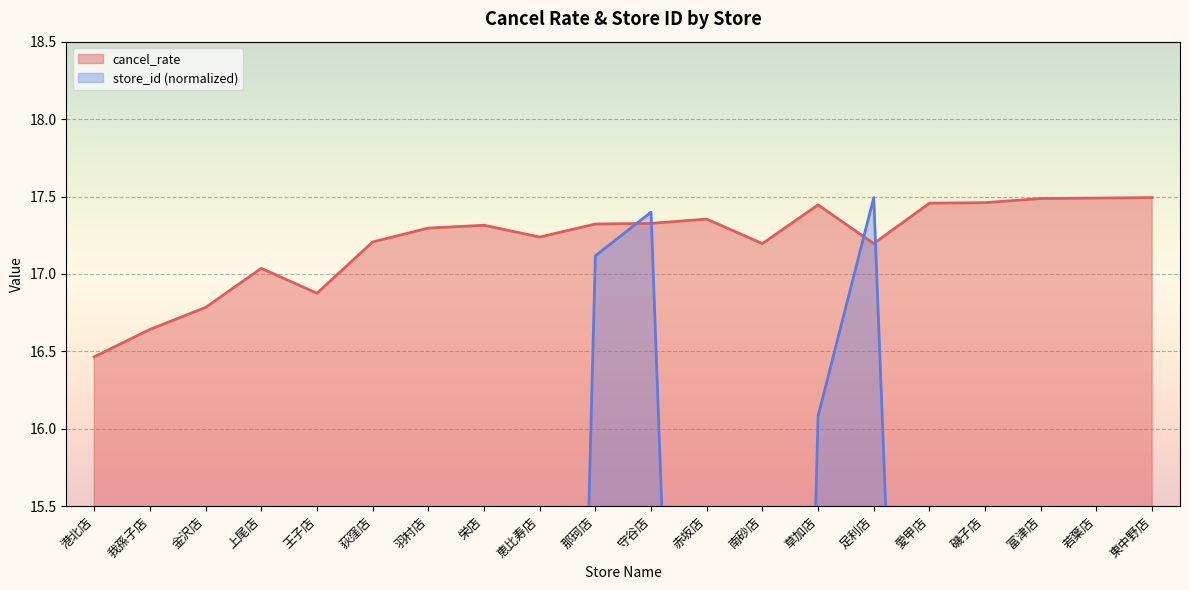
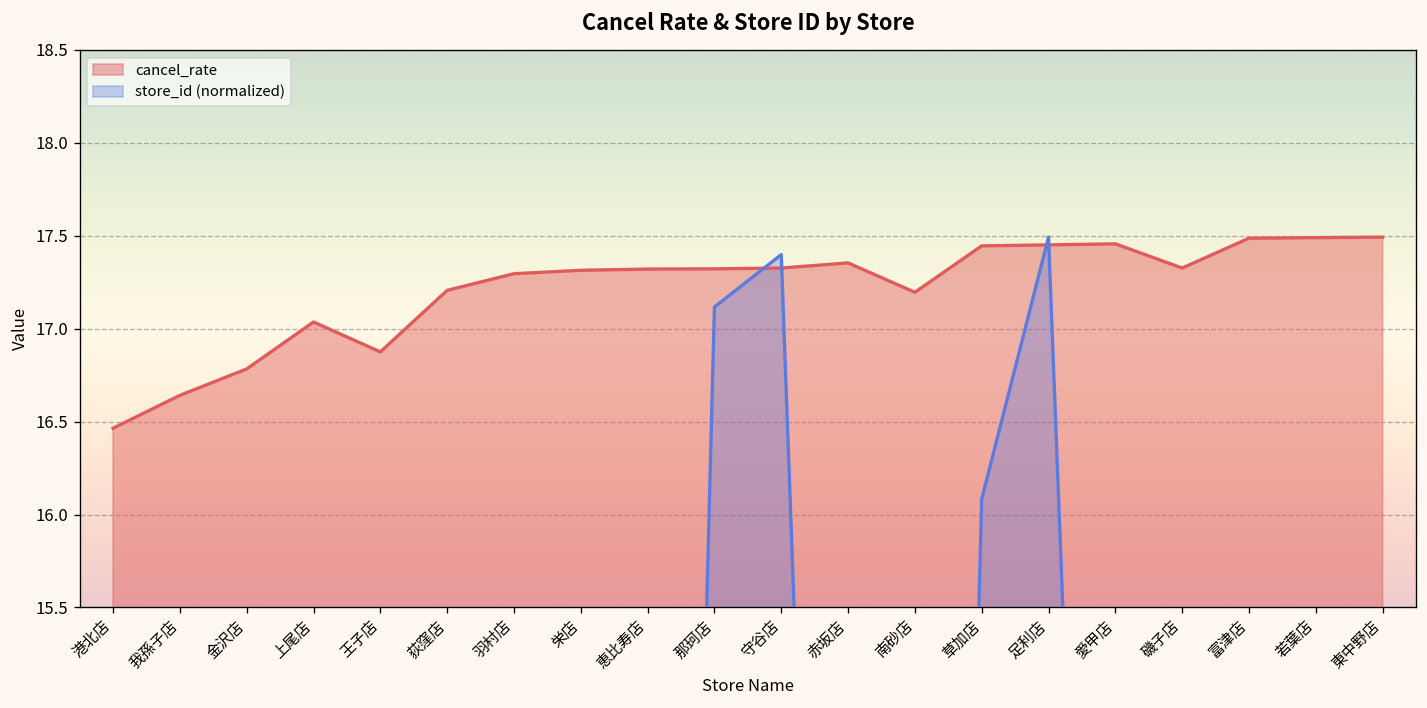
  {
    "cancel_rate": {
      "港北店": 16.46,
      "我孫子店": 16.64,
      "金沢店": 16.78,
      "上尾店": 17.04,
      "王子店": 16.88,
      "荻窪店": 17.21,
      "羽村店": 17.30,
      "栄店": 17.31,
-     "恵比寿店": 17.24,
+     "恵比寿店": 17.32,
      "那珂店": 17.32,
      "守谷店": 17.33,
      "赤坂店": 17.35,
      "南砂店": 17.20,
      "草加店": 17.45,
-     "足利店": 17.20,
+     "足利店": 17.45,
      "愛甲店": 17.46,
-     "磯子店": 17.46,
+     "磯子店": 17.33,
      "富津店": 17.49,
      "若葉店": 17.49,
      "東中野店": 17.49
    },
    "store_id (normalized)": {
      "那珂店": 17.12,
      "守谷店": 17.40,
      "草加店": 16.08,
      "足利店": 17.49
    }
  }
